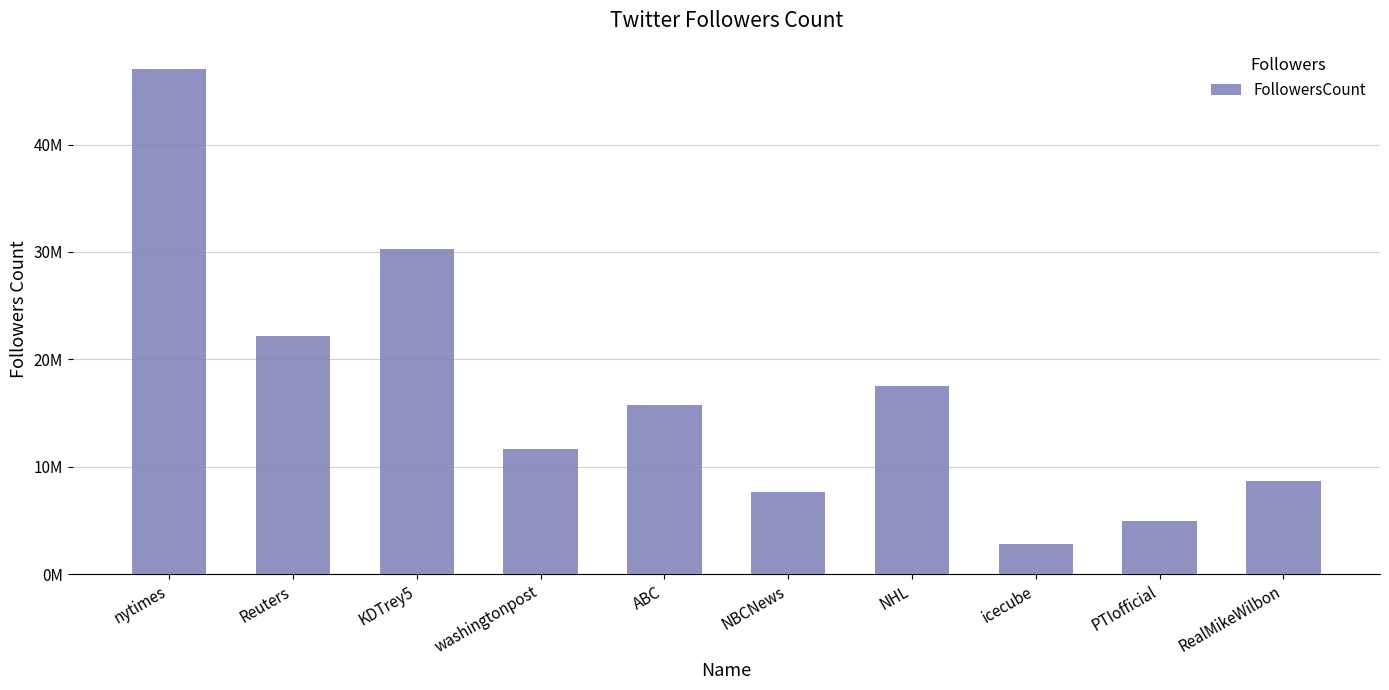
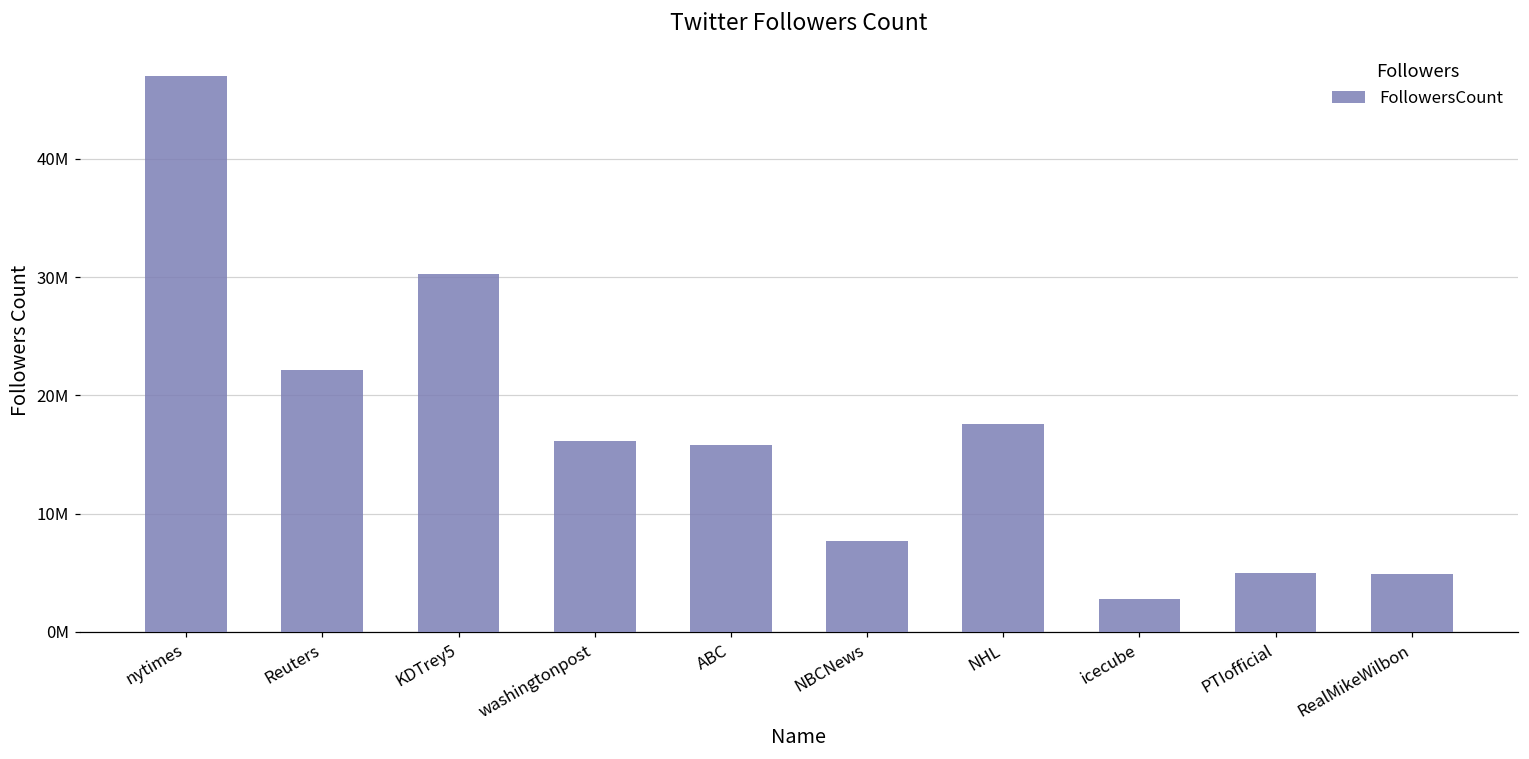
  {
    "nytimes": 47000000,
    "Reuters": 22200000,
    "KDTrey5": 30300000,
-   "washingtonpost": 11700000,
+   "washingtonpost": 16100000,
    "ABC": 15800000,
    "NBCNews": 7700000,
    "NHL": 17500000,
    "icecube": 2800000,
    "PTIofficial": 5000000,
-   "RealMikeWilbon": 8700000
+   "RealMikeWilbon": 4900000
  }
